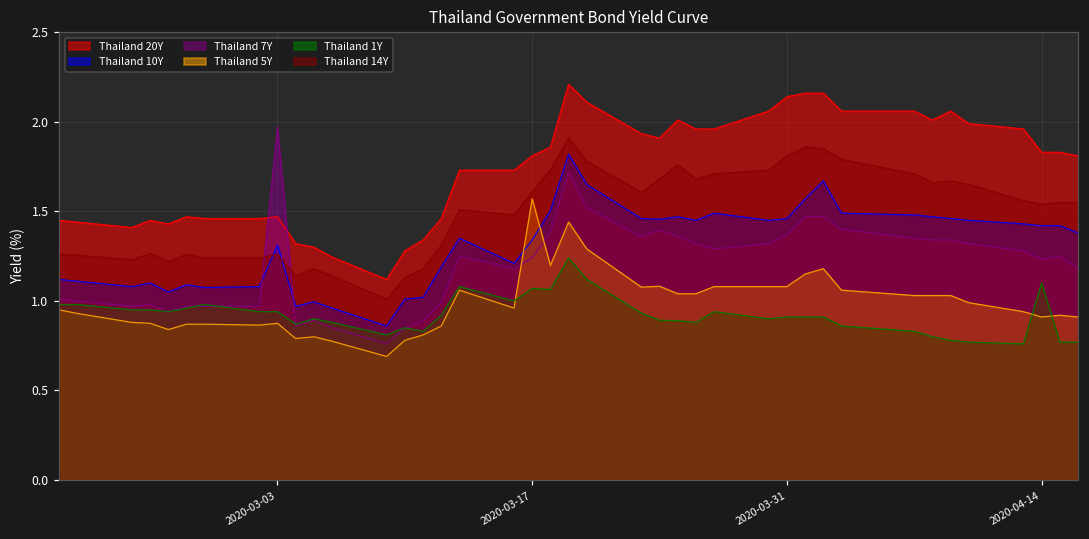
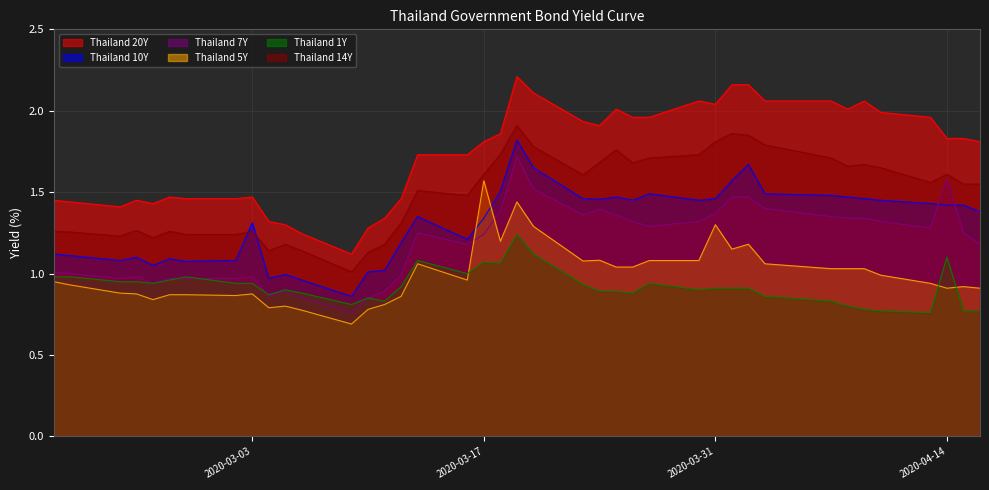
  {
    "Thailand 20Y": {
      "2020-03-03": 1.47,
      "2020-03-17": 1.81,
-     "2020-03-31": 2.14,
+     "2020-03-31": 2.04,
      "2020-04-14": 1.83
    },
    "Thailand 10Y": {
      "2020-03-03": 1.31,
      "2020-03-17": 1.34,
      "2020-03-31": 1.46,
      "2020-04-14": 1.42
    },
    "Thailand 7Y": {
-     "2020-03-03": 1.97,
+     "2020-03-03": 0.98,
      "2020-03-17": 1.24,
      "2020-03-31": 1.37,
-     "2020-04-14": 1.23
+     "2020-04-14": 1.58
    },
    "Thailand 5Y": {
      "2020-03-03": 0.88,
      "2020-03-17": 1.57,
-     "2020-03-31": 1.08,
+     "2020-03-31": 1.30,
      "2020-04-14": 0.91
    },
    "Thailand 1Y": {
      "2020-03-03": 0.94,
      "2020-03-17": 1.07,
      "2020-03-31": 0.91,
      "2020-04-14": 1.10
    },
    "Thailand 14Y": {
      "2020-03-03": 1.26,
      "2020-03-17": 1.61,
      "2020-03-31": 1.81,
-     "2020-04-14": 1.54
+     "2020-04-14": 1.61
    }
  }
